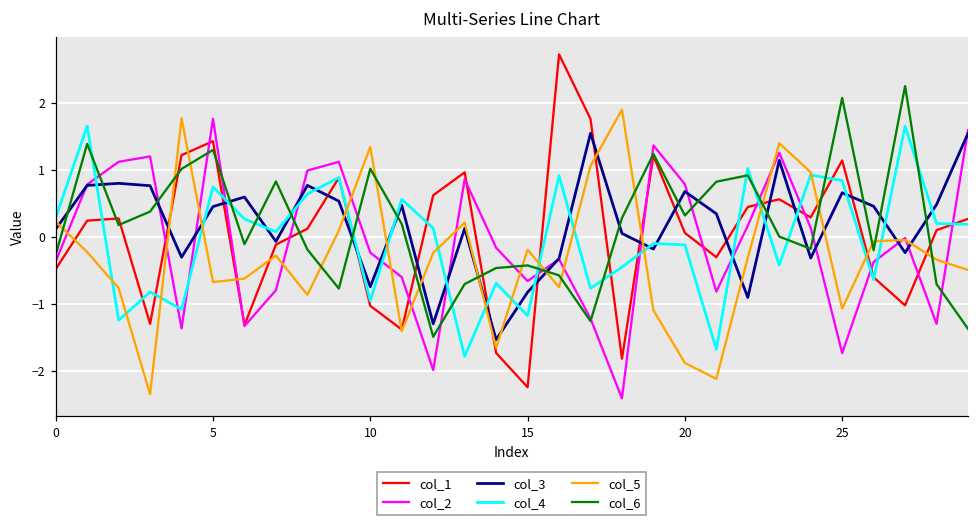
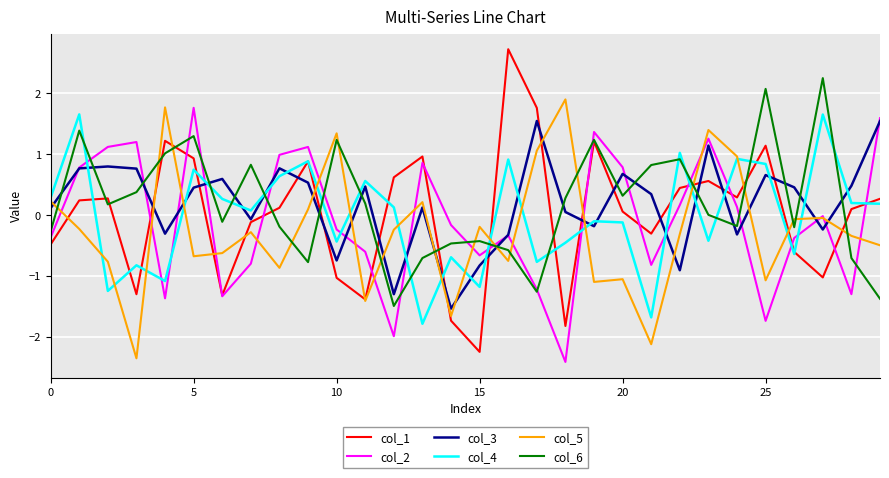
  {
    "col_1": {
      "0": -0.5,
-     "5": 1.4,
+     "5": 0.9,
      "10": -1.0,
      "15": -2.2,
      "20": 0.1,
      "25": 1.1
    },
    "col_2": {
      "0": -0.4,
      "5": 1.8,
      "10": -0.2,
      "15": -0.7,
      "20": 0.8,
      "25": -1.7
    },
    "col_3": {
      "0": 0.1,
      "5": 0.4,
      "10": -0.7,
      "15": -0.8,
      "20": 0.7,
      "25": 0.7
    },
    "col_4": {
      "0": 0.3,
      "5": 0.7,
-     "10": -1.0,
+     "10": -0.4,
      "15": -1.2,
      "20": -0.1,
      "25": 0.8
    },
    "col_5": {
      "0": 0.2,
      "5": -0.7,
      "10": 1.3,
      "15": -0.2,
-     "20": -1.9,
+     "20": -1.1,
      "25": -1.1
    },
    "col_6": {
      "0": -0.3,
      "5": 1.3,
-     "10": 1.0,
+     "10": 1.2,
      "15": -0.4,
      "20": 0.3,
      "25": 2.1
    }
  }
